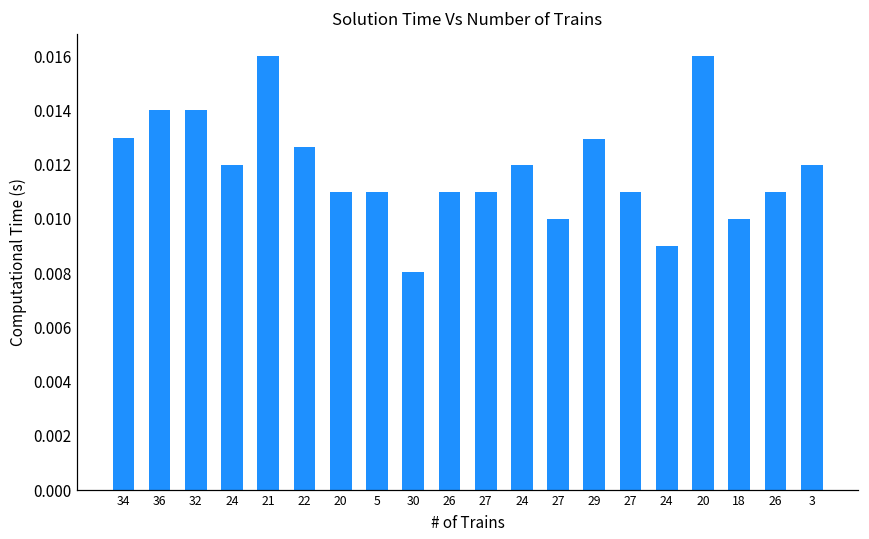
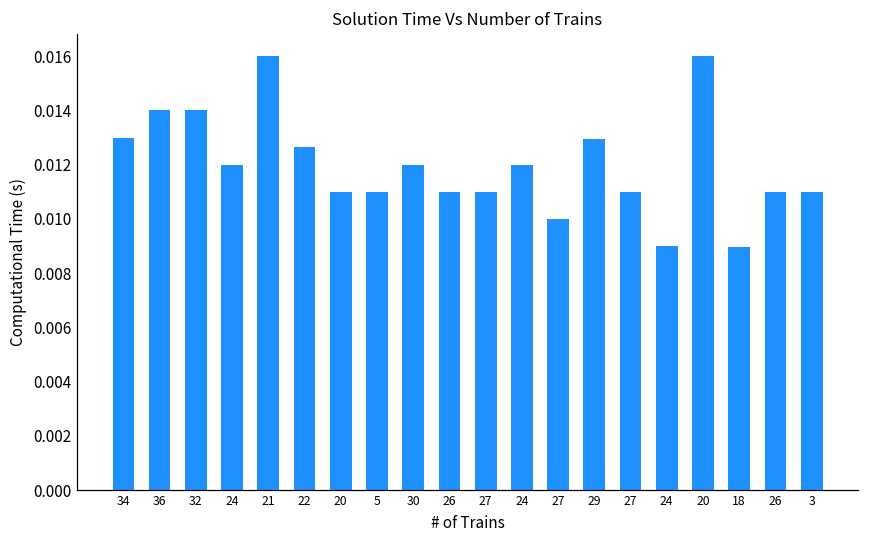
  {
    "34": 0.0130,
    "36": 0.0140,
    "32": 0.0140,
    "21": 0.0160,
    "22": 0.0127,
    "5": 0.0110,
-   "30": 0.0080,
+   "30": 0.0120,
    "29": 0.0129,
-   "18": 0.0100,
-   "3": 0.0120
+   "18": 0.0089,
+   "3": 0.0110
  }
